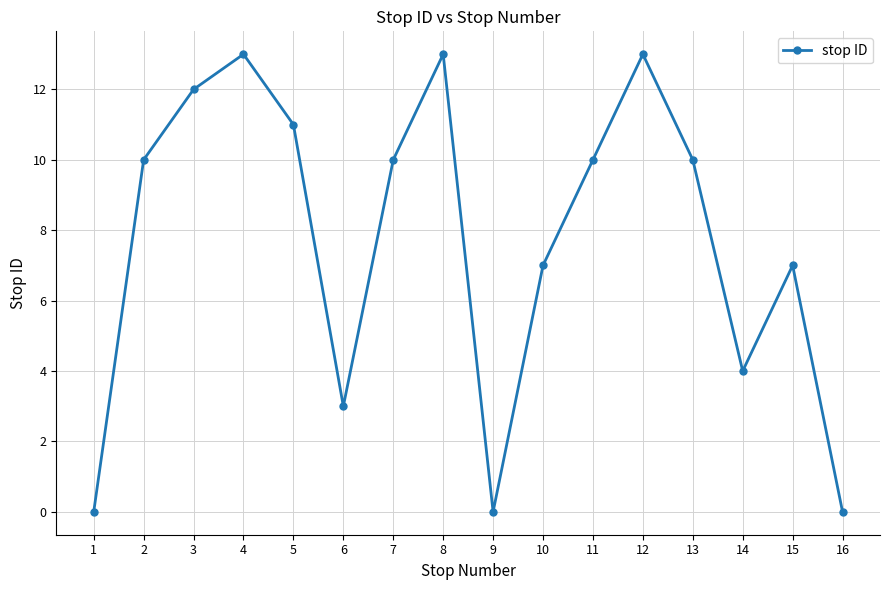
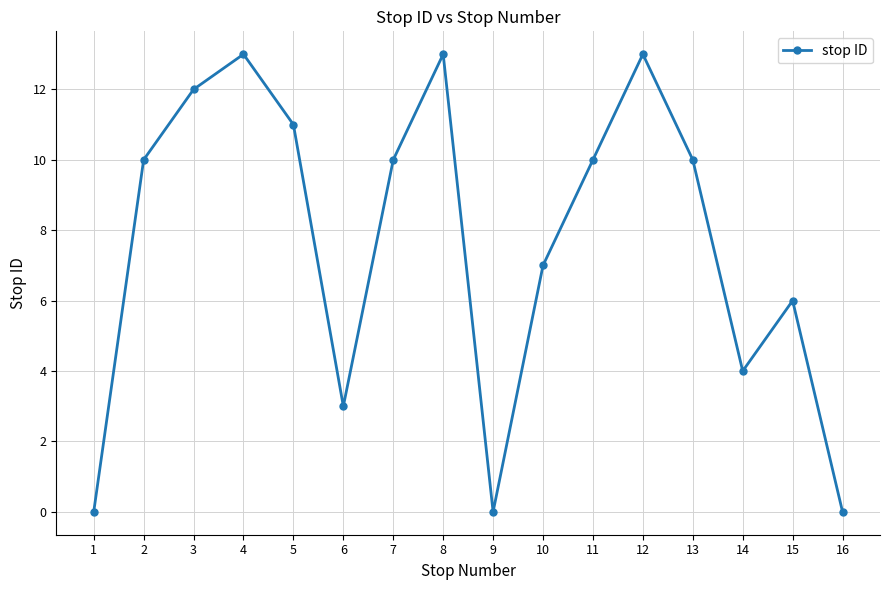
  {
    "1": 0,
    "2": 10,
    "3": 12,
    "4": 13,
    "5": 11,
    "6": 3,
    "7": 10,
    "8": 13,
    "9": 0,
    "10": 7,
    "11": 10,
    "12": 13,
    "13": 10,
    "14": 4,
-   "15": 7,
+   "15": 6,
    "16": 0
  }
